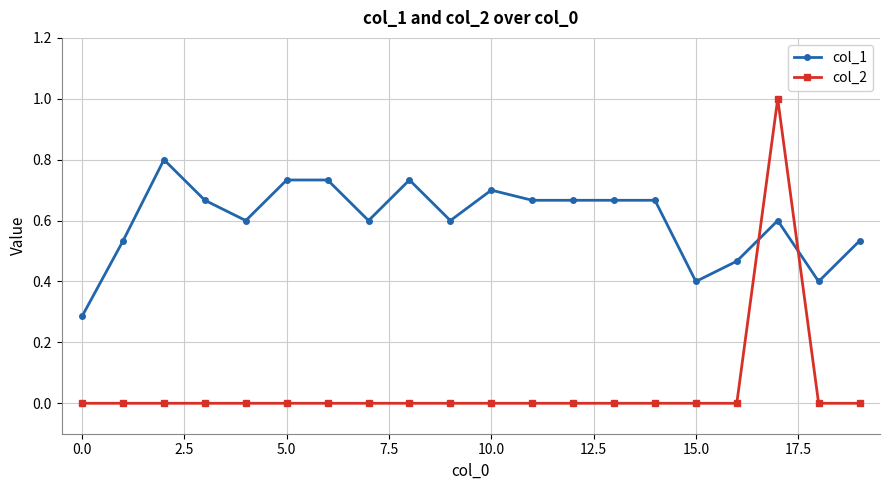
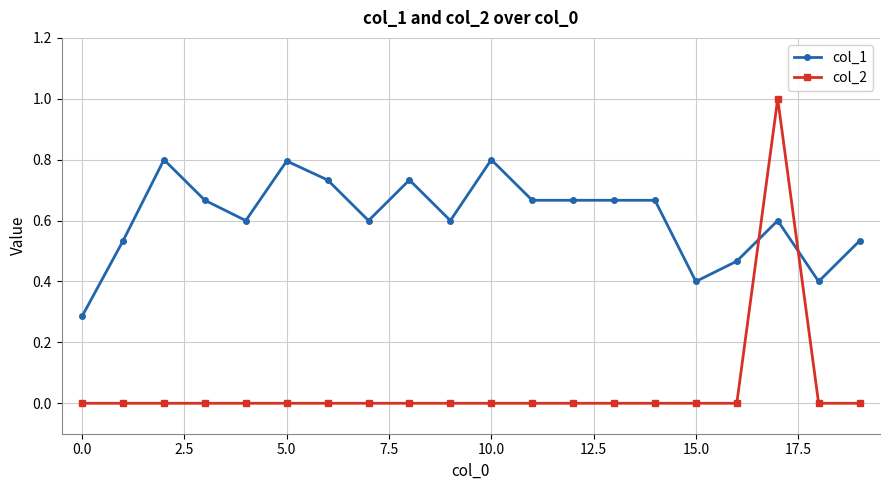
  {
    "col_1": {
      "0.0": 0.29,
-     "5.0": 0.73,
-     "10.0": 0.7,
+     "5.0": 0.80,
+     "10.0": 0.8,
      "15.0": 0.40
    },
    "col_2": {
      "0.0": 0.00,
      "5.0": 0.00,
      "10.0": 0.00,
      "15.0": 0.00
    }
  }
